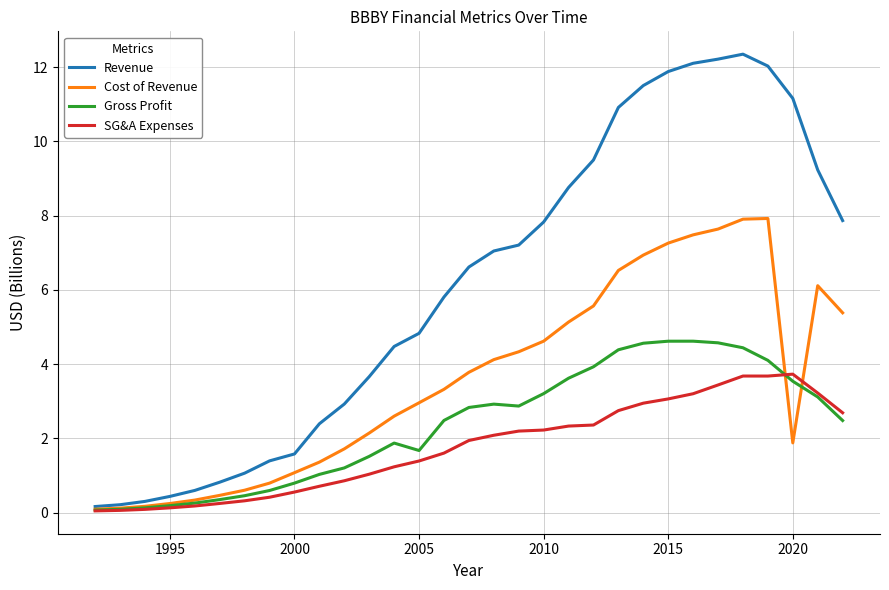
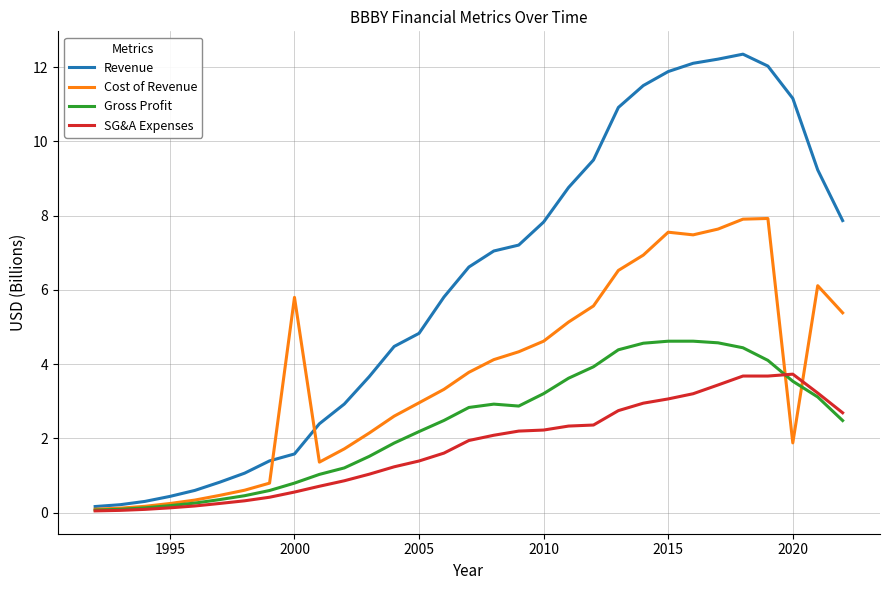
  {
    "Revenue": {
      "1995": 0.4,
      "2000": 1.6,
      "2005": 4.8,
      "2010": 7.8,
      "2015": 11.9,
      "2020": 11.2
    },
    "Cost of Revenue": {
-     "2000": 1.1,
+     "2000": 5.8,
      "2005": 3.0,
      "2010": 4.6,
-     "2015": 7.3,
+     "2015": 7.6,
      "2020": 1.9
    },
    "Gross Profit": {
      "2000": 0.8,
-     "2005": 1.7,
+     "2005": 2.2,
      "2010": 3.2,
      "2015": 4.6,
      "2020": 3.5
    },
    "SG&A Expenses": {
      "2000": 0.6,
      "2005": 1.4,
      "2010": 2.2,
      "2015": 3.1,
      "2020": 3.7
    }
  }
